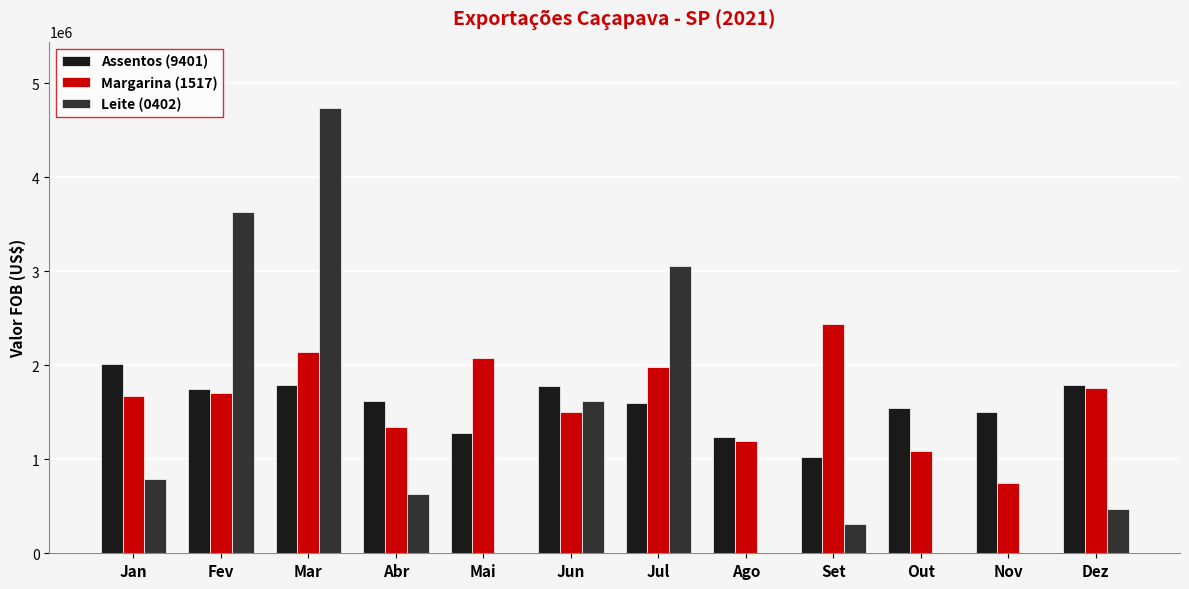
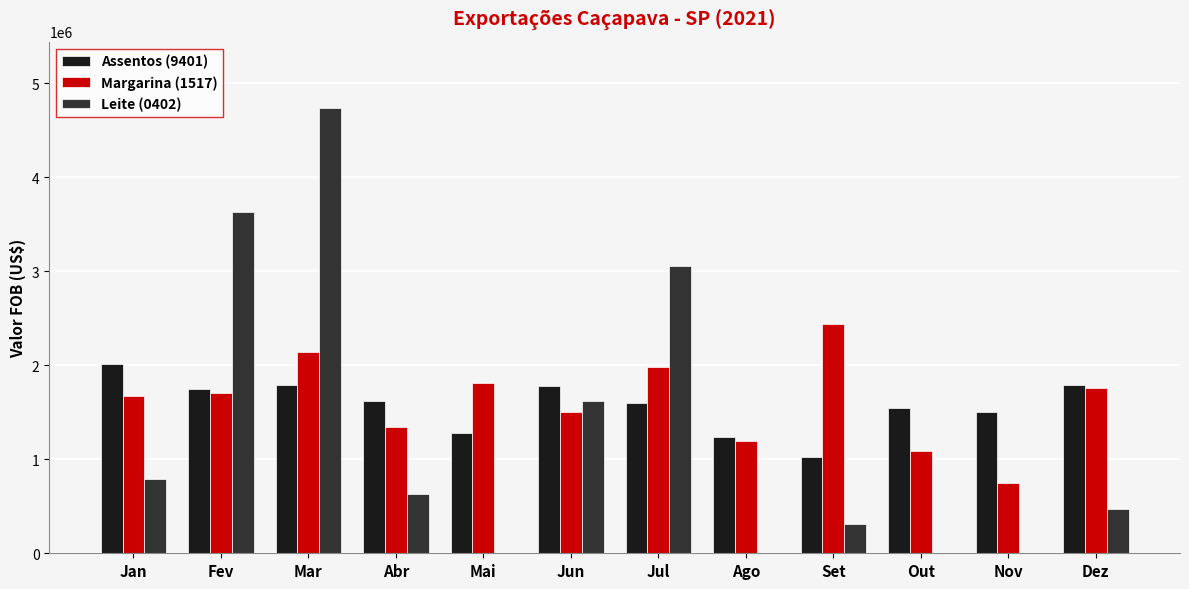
  {
    "Margarina (1517)": {
      "Jan": 1700000,
      "Fev": 1700000,
      "Mar": 2100000,
      "Abr": 1300000,
-     "Mai": 2100000,
+     "Mai": 1800000,
      "Jun": 1500000,
      "Jul": 2000000,
      "Ago": 1200000,
      "Set": 2400000,
      "Out": 1100000,
      "Nov": 700000,
      "Dez": 1800000
    }
  }
